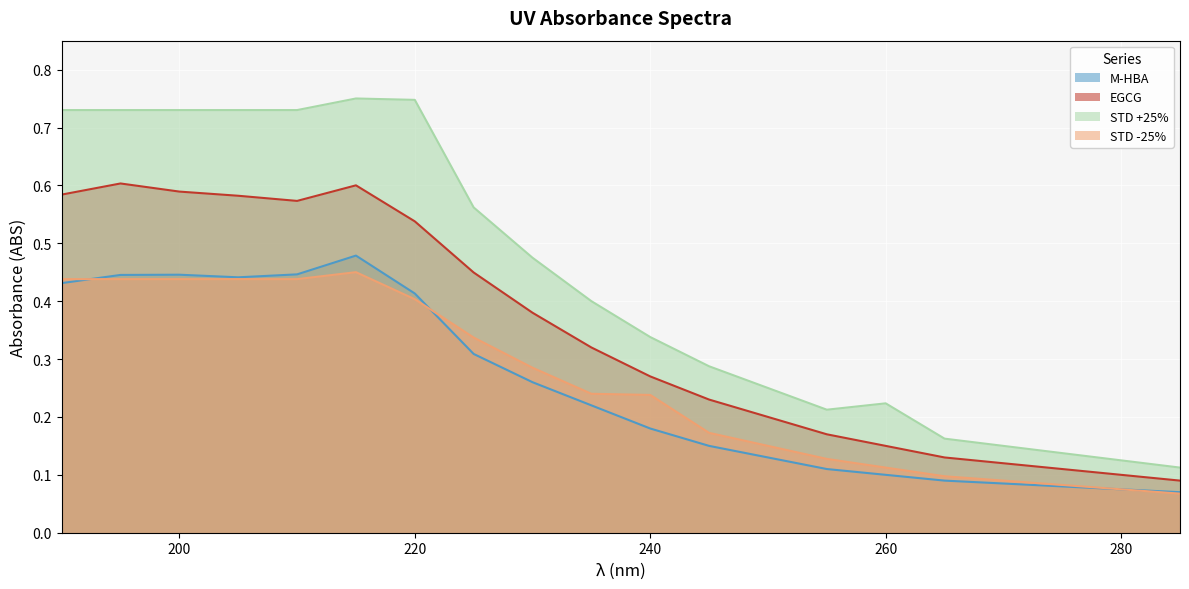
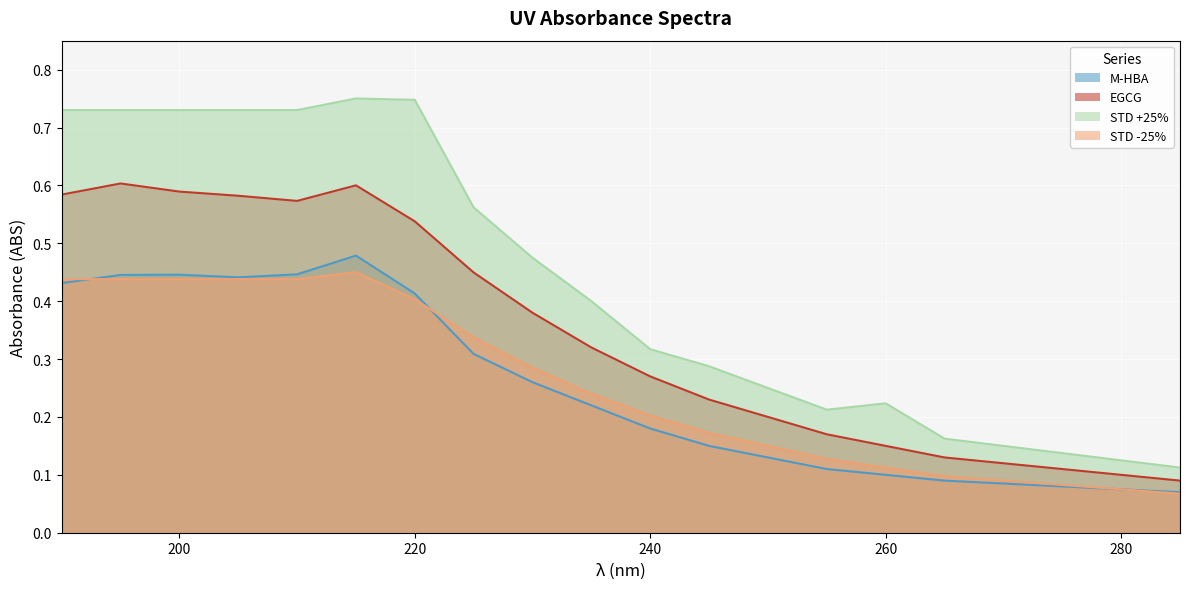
  {
    "M-HBA": {
      "200": 0.45,
      "220": 0.41,
      "240": 0.18,
      "260": 0.10
    },
    "EGCG": {
      "200": 0.59,
      "220": 0.54,
      "240": 0.27,
      "260": 0.15,
      "280": 0.10
    },
    "STD +25%": {
      "200": 0.73,
      "220": 0.75,
-     "240": 0.34,
+     "240": 0.32,
      "260": 0.22,
      "280": 0.13
    },
    "STD -25%": {
      "200": 0.44,
      "220": 0.40,
-     "240": 0.24,
+     "240": 0.20,
      "260": 0.11
    }
  }
